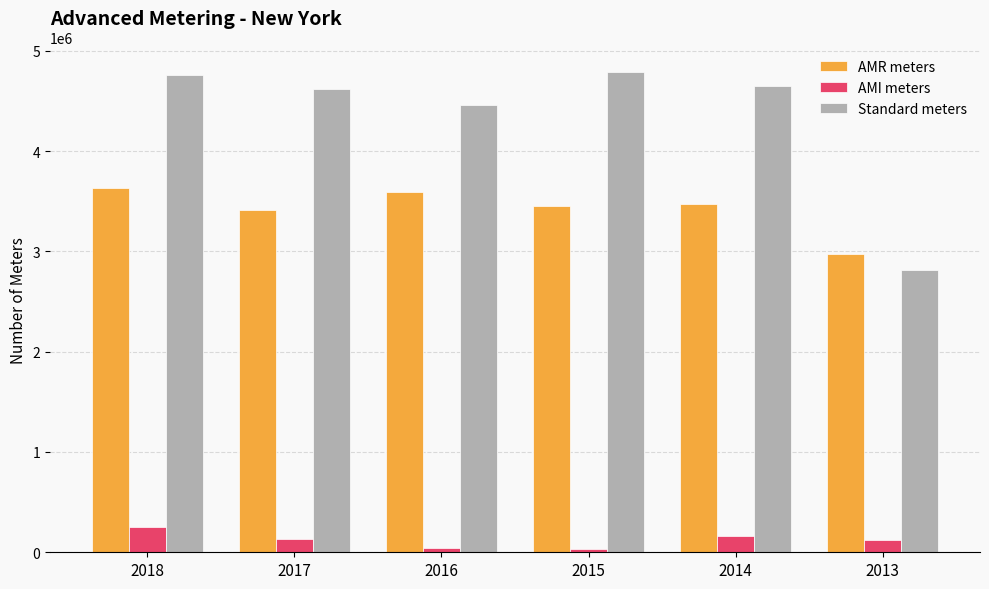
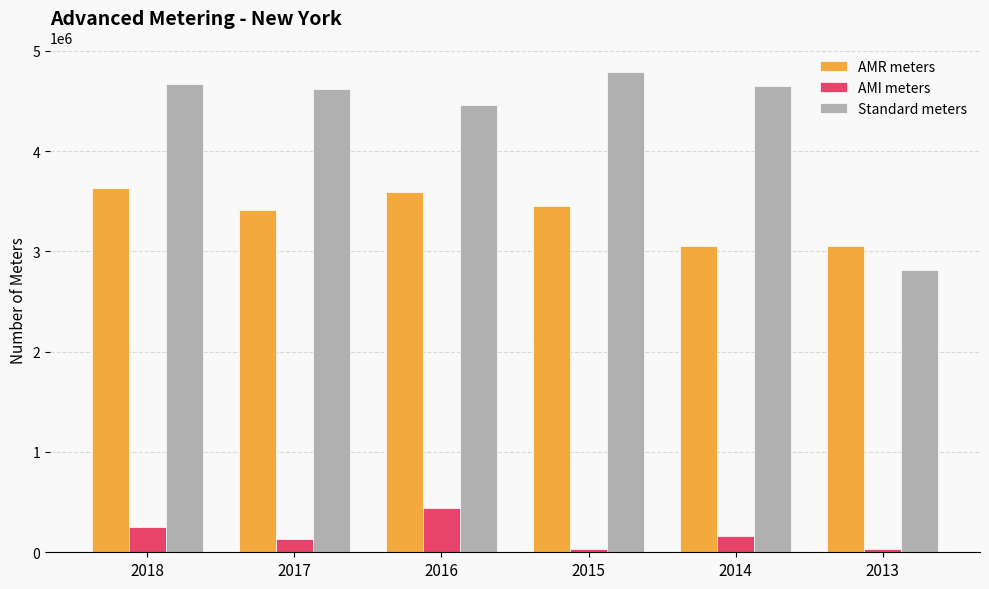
  {
    "AMR meters": {
      "2018": 3640000,
      "2017": 3420000,
      "2016": 3590000,
      "2015": 3450000,
-     "2014": 3470000,
-     "2013": 2970000
+     "2014": 3050000,
+     "2013": 3050000
    },
    "AMI meters": {
      "2018": 250000,
      "2017": 130000,
-     "2016": 40000,
+     "2016": 440000,
      "2015": 30000,
      "2014": 170000,
-     "2013": 130000
+     "2013": 30000
    },
    "Standard meters": {
-     "2018": 4760000,
+     "2018": 4670000,
      "2017": 4620000,
      "2016": 4460000,
      "2015": 4790000,
      "2014": 4650000,
      "2013": 2810000
    }
  }
